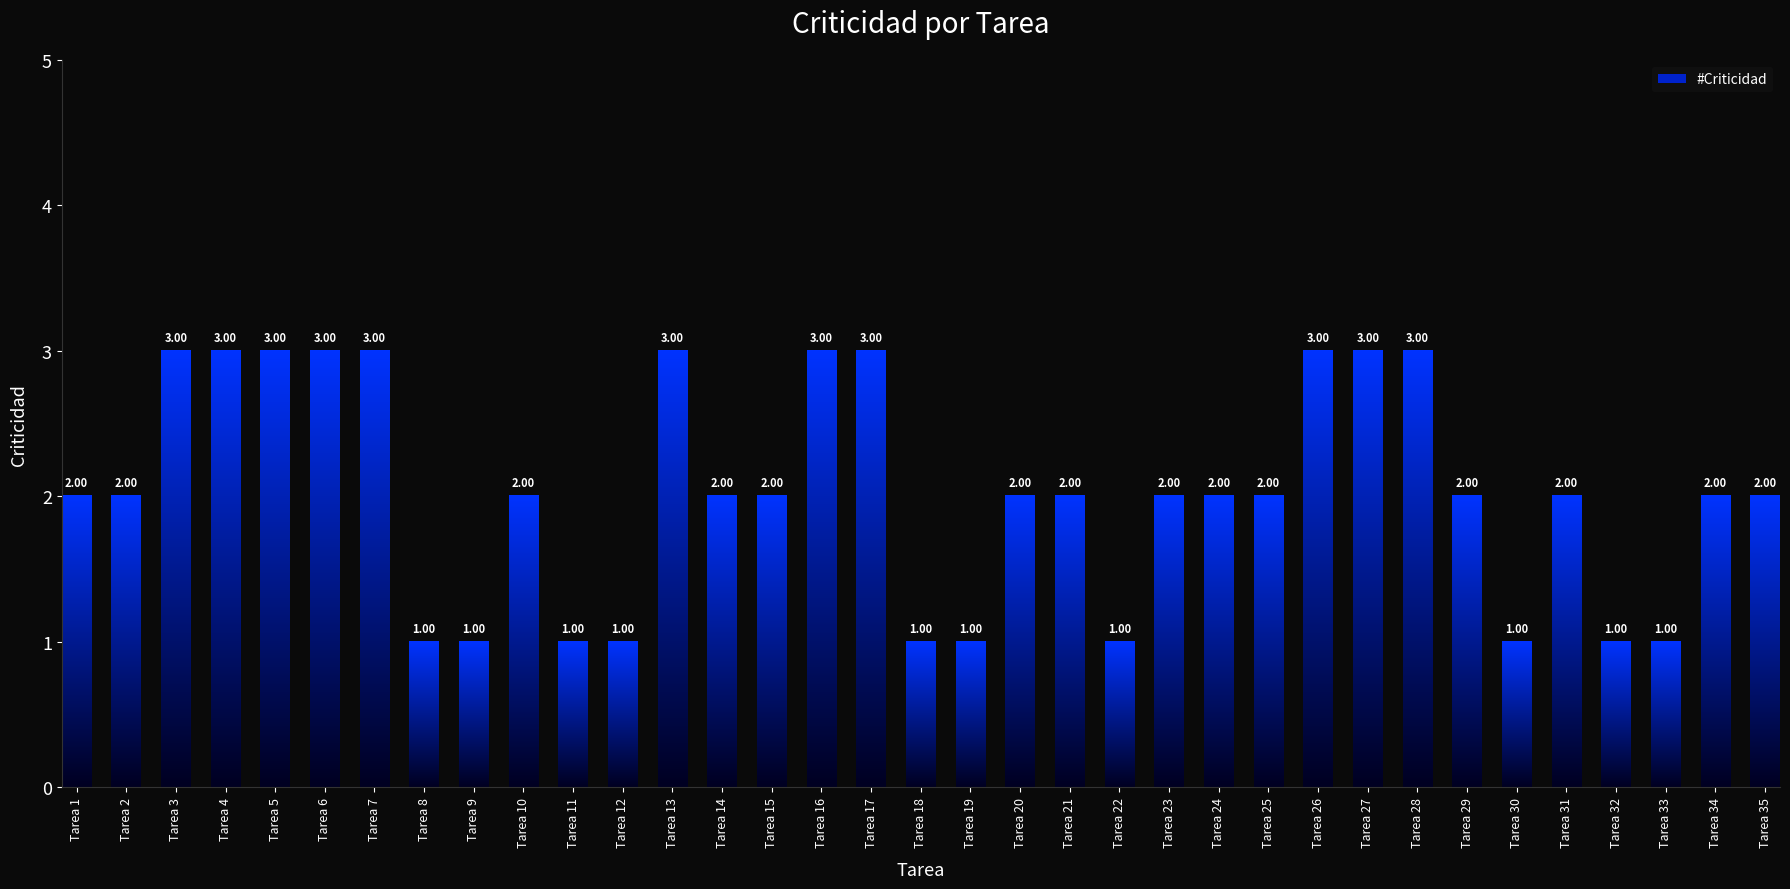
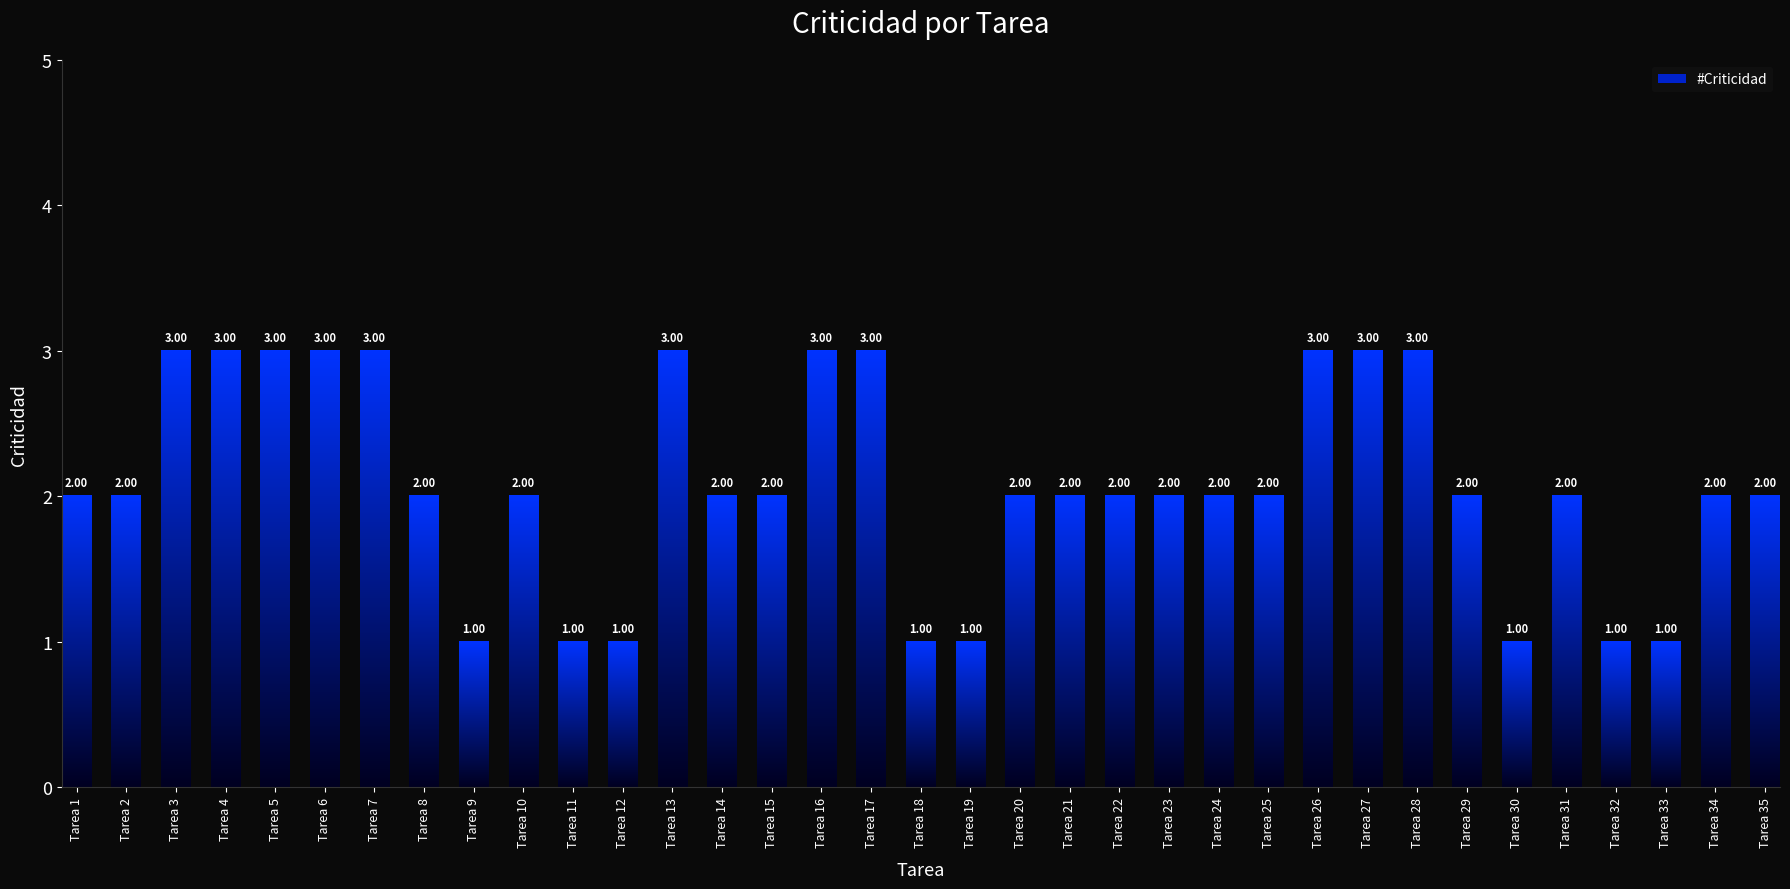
  {
    "Tarea 1": 2.00,
    "Tarea 2": 2.00,
    "Tarea 3": 3.00,
    "Tarea 4": 3.00,
    "Tarea 5": 3.00,
    "Tarea 6": 3.00,
    "Tarea 7": 3.00,
-   "Tarea 8": 1.00,
+   "Tarea 8": 2.00,
    "Tarea 9": 1.00,
    "Tarea 10": 2.00,
    "Tarea 11": 1.00,
    "Tarea 12": 1.00,
    "Tarea 13": 3.00,
    "Tarea 14": 2.00,
    "Tarea 15": 2.00,
    "Tarea 16": 3.00,
    "Tarea 17": 3.00,
    "Tarea 18": 1.00,
    "Tarea 19": 1.00,
    "Tarea 20": 2.00,
    "Tarea 21": 2.00,
-   "Tarea 22": 1.00,
+   "Tarea 22": 2.00,
    "Tarea 23": 2.00,
    "Tarea 24": 2.00,
    "Tarea 25": 2.00,
    "Tarea 26": 3.00,
    "Tarea 27": 3.00,
    "Tarea 28": 3.00,
    "Tarea 29": 2.00,
    "Tarea 30": 1.00,
    "Tarea 31": 2.00,
    "Tarea 32": 1.00,
    "Tarea 33": 1.00,
    "Tarea 34": 2.00,
    "Tarea 35": 2.00
  }
